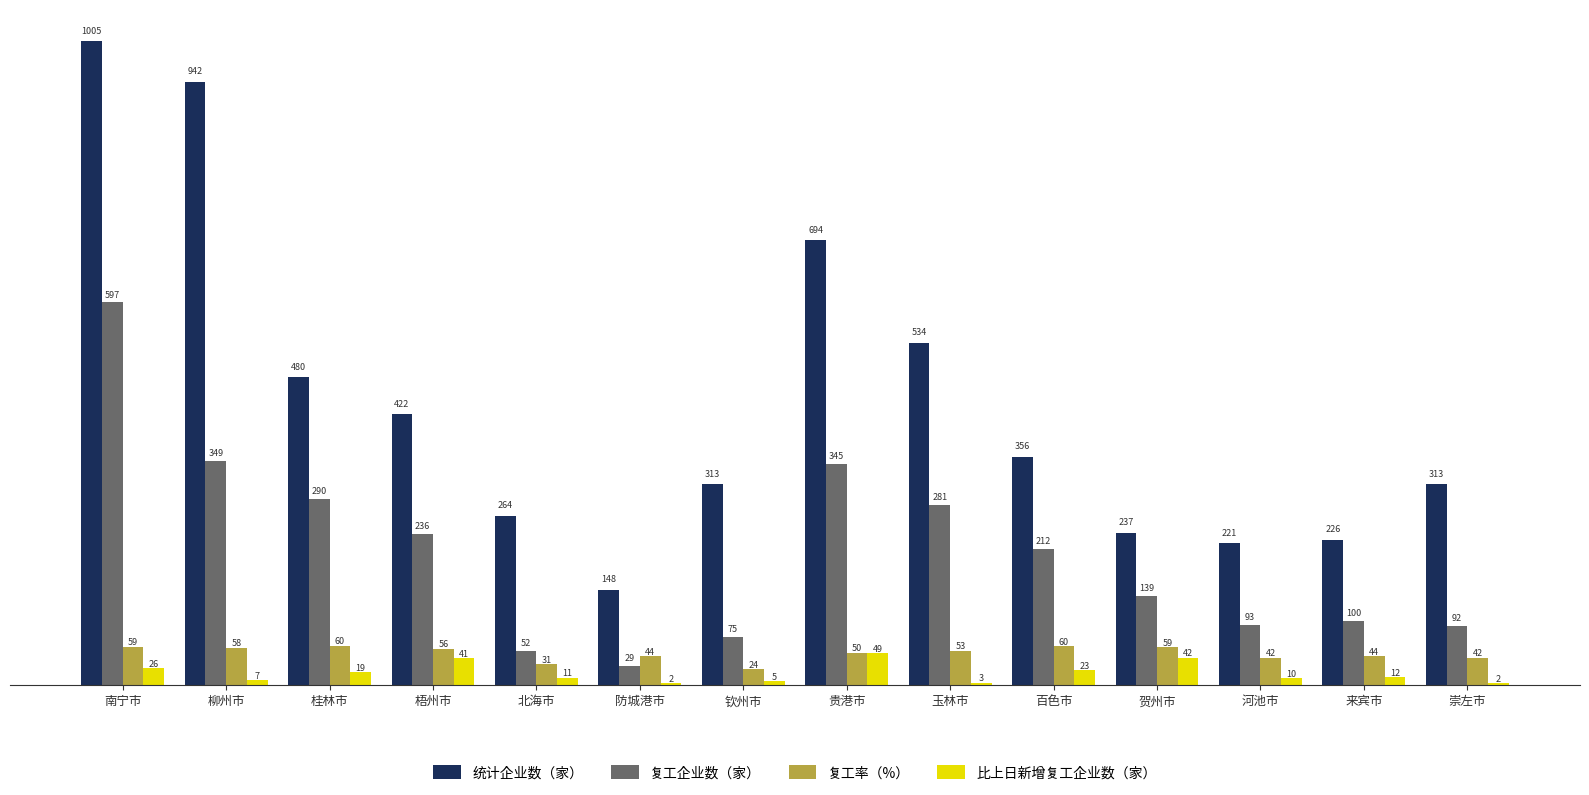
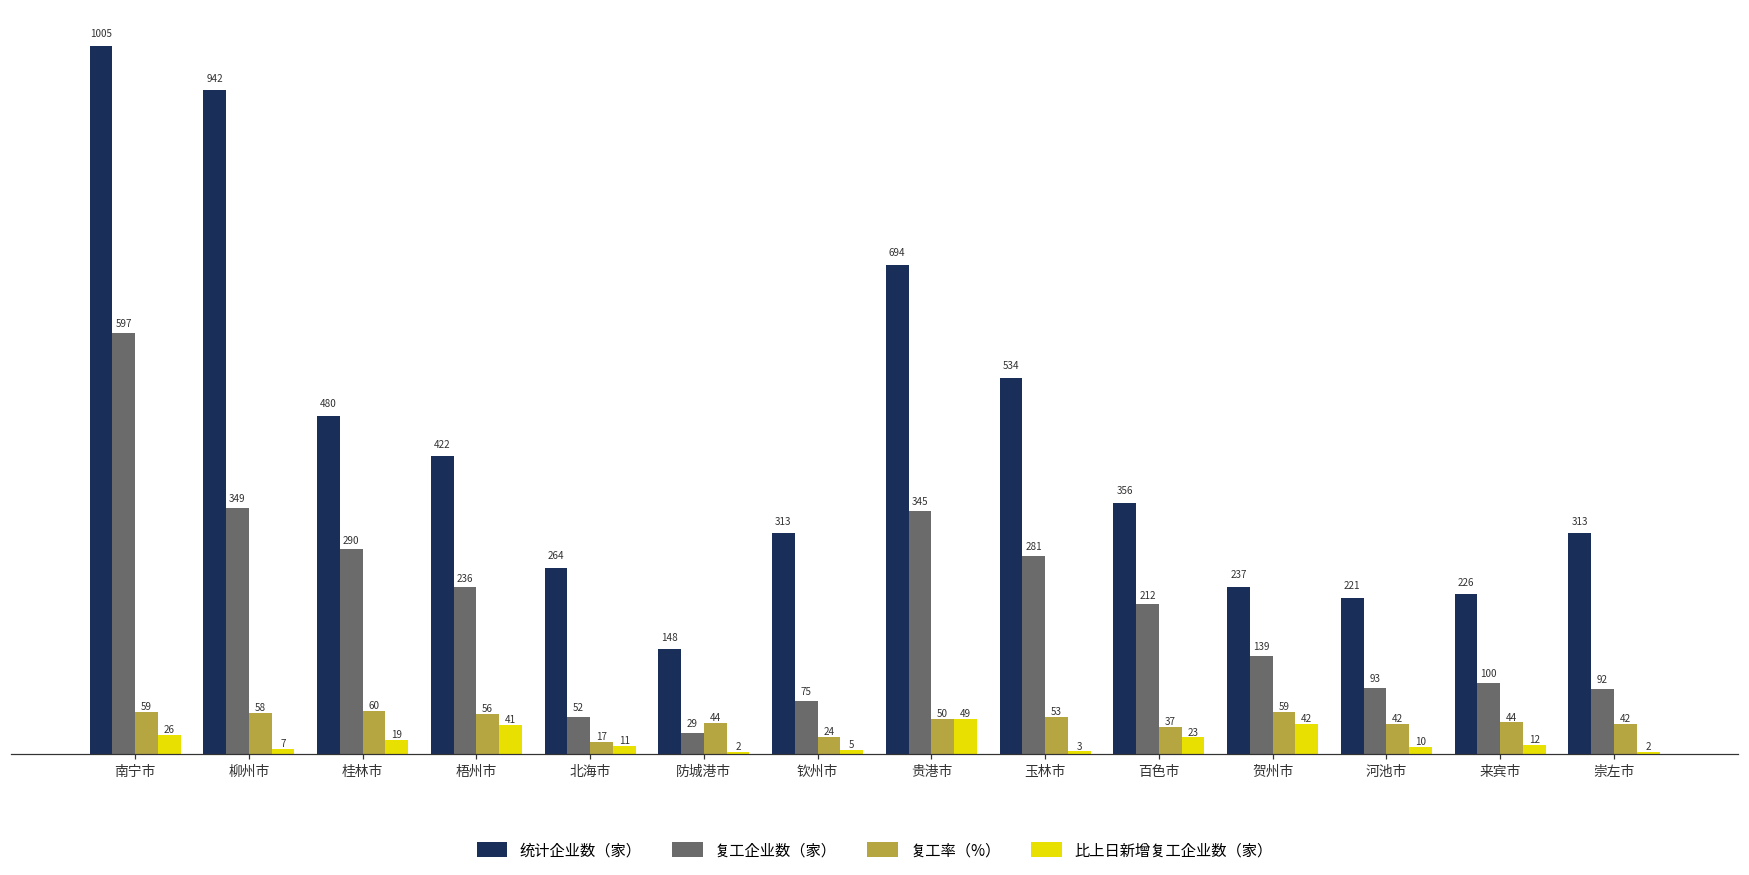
  {
    "统计企业数（家）": {
      "南宁市": 1005,
      "柳州市": 942,
      "桂林市": 480,
      "梧州市": 422,
      "北海市": 264,
      "防城港市": 148,
      "钦州市": 313,
      "贵港市": 694,
      "玉林市": 534,
      "百色市": 356,
      "贺州市": 237,
      "河池市": 221,
      "来宾市": 226,
      "崇左市": 313
    },
    "复工企业数（家）": {
      "南宁市": 597,
      "柳州市": 349,
      "桂林市": 290,
      "梧州市": 236,
      "北海市": 52,
      "防城港市": 29,
      "钦州市": 75,
      "贵港市": 345,
      "玉林市": 281,
      "百色市": 212,
      "贺州市": 139,
      "河池市": 93,
      "来宾市": 100,
      "崇左市": 92
    },
    "复工率（%）": {
      "南宁市": 59,
      "柳州市": 58,
      "桂林市": 60,
      "梧州市": 56,
-     "北海市": 31,
+     "北海市": 17,
      "防城港市": 44,
      "钦州市": 24,
      "贵港市": 50,
      "玉林市": 53,
-     "百色市": 60,
+     "百色市": 37,
      "贺州市": 59,
      "河池市": 42,
      "来宾市": 44,
      "崇左市": 42
    },
    "比上日新增复工企业数（家）": {
      "南宁市": 26,
      "柳州市": 7,
      "桂林市": 19,
      "梧州市": 41,
      "北海市": 11,
      "防城港市": 2,
      "钦州市": 5,
      "贵港市": 49,
      "玉林市": 3,
      "百色市": 23,
      "贺州市": 42,
      "河池市": 10,
      "来宾市": 12,
      "崇左市": 2
    }
  }
